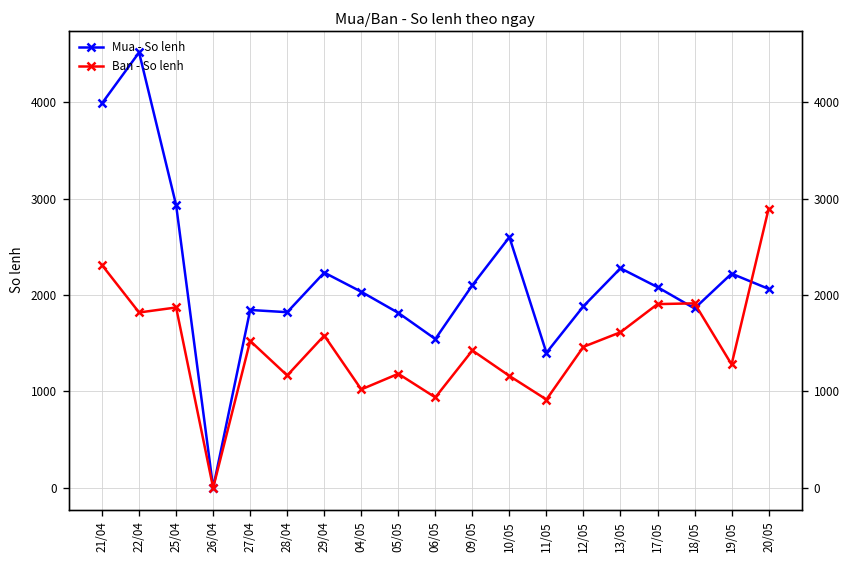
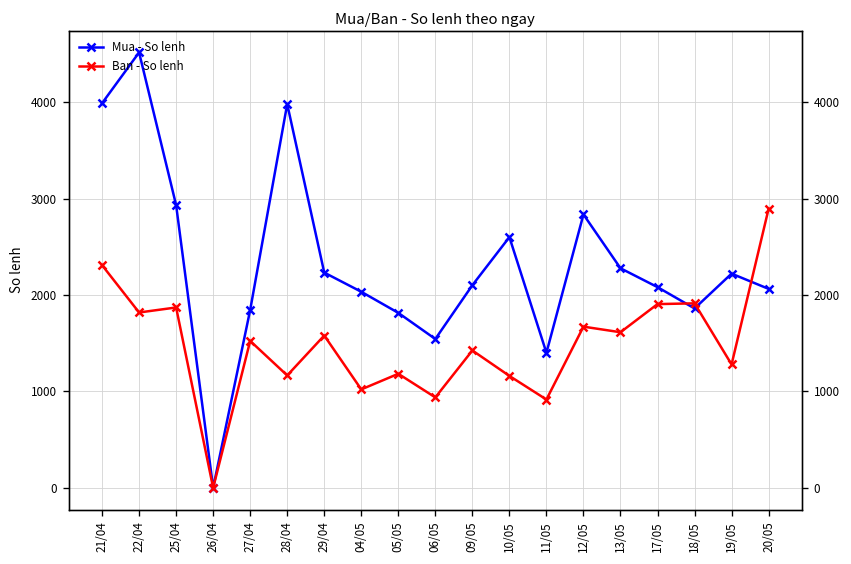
  {
    "Mua - So lenh": {
      "21/04": 4000,
      "22/04": 4500,
      "25/04": 2900,
      "27/04": 1800,
-     "28/04": 1800,
+     "28/04": 4000,
      "29/04": 2200,
      "04/05": 2000,
      "05/05": 1800,
      "06/05": 1500,
      "09/05": 2100,
      "10/05": 2600,
      "11/05": 1400,
-     "12/05": 1900,
+     "12/05": 2800,
      "13/05": 2300,
      "17/05": 2100,
      "18/05": 1900,
      "19/05": 2200,
      "20/05": 2100
    },
    "Ban - So lenh": {
      "21/04": 2300,
      "22/04": 1800,
      "25/04": 1900,
      "27/04": 1500,
      "28/04": 1200,
      "29/04": 1600,
      "04/05": 1000,
      "05/05": 1200,
      "06/05": 900,
      "09/05": 1400,
      "10/05": 1200,
      "11/05": 900,
-     "12/05": 1500,
+     "12/05": 1700,
      "13/05": 1600,
      "17/05": 1900,
      "18/05": 1900,
      "19/05": 1300,
      "20/05": 2900
    }
  }
